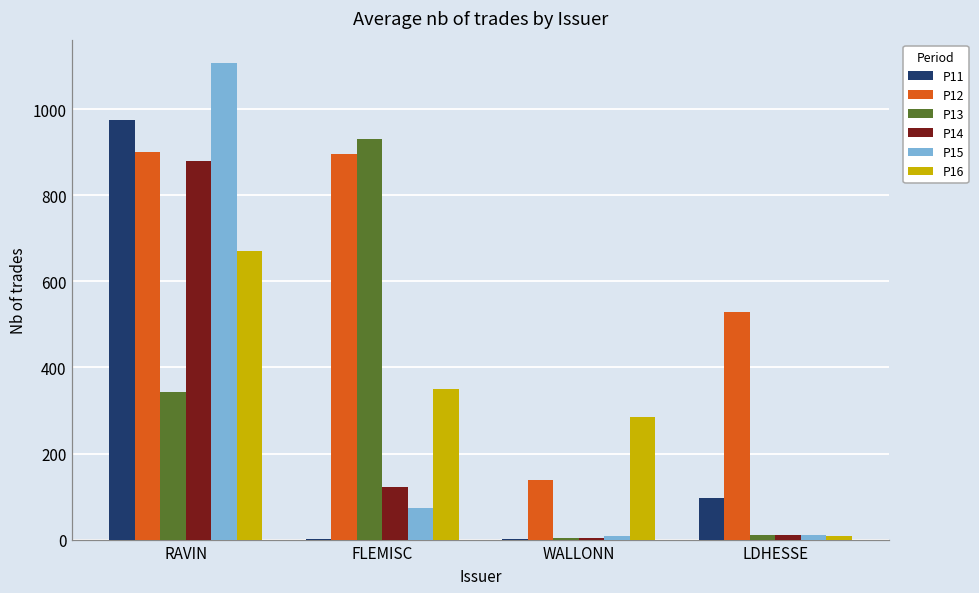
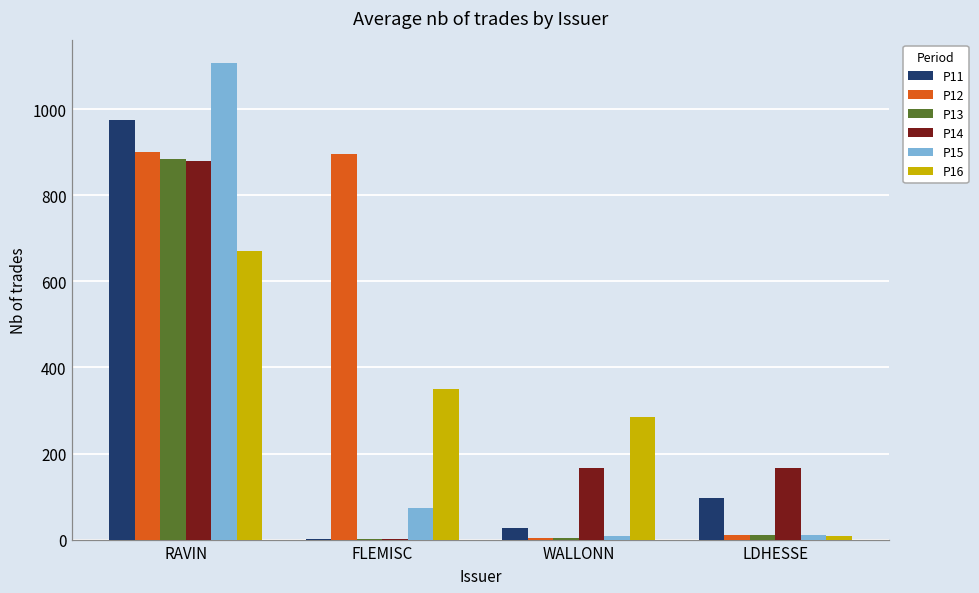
  {
    "P11": {
      "RAVIN": 980,
-     "WALLONN": 0,
+     "WALLONN": 30,
      "LDHESSE": 100
    },
    "P12": {
      "RAVIN": 900,
      "FLEMISC": 900,
-     "WALLONN": 140,
-     "LDHESSE": 530
+     "WALLONN": 0,
+     "LDHESSE": 10
    },
    "P13": {
-     "RAVIN": 340,
-     "FLEMISC": 930,
+     "RAVIN": 880,
+     "FLEMISC": 0,
      "LDHESSE": 10
    },
    "P14": {
      "RAVIN": 880,
-     "FLEMISC": 120,
-     "WALLONN": 0,
-     "LDHESSE": 10
+     "FLEMISC": 0,
+     "WALLONN": 170,
+     "LDHESSE": 170
    },
    "P15": {
      "RAVIN": 1110,
      "FLEMISC": 70,
      "WALLONN": 10,
      "LDHESSE": 10
    },
    "P16": {
      "RAVIN": 670,
      "FLEMISC": 350,
      "WALLONN": 290,
      "LDHESSE": 10
    }
  }
